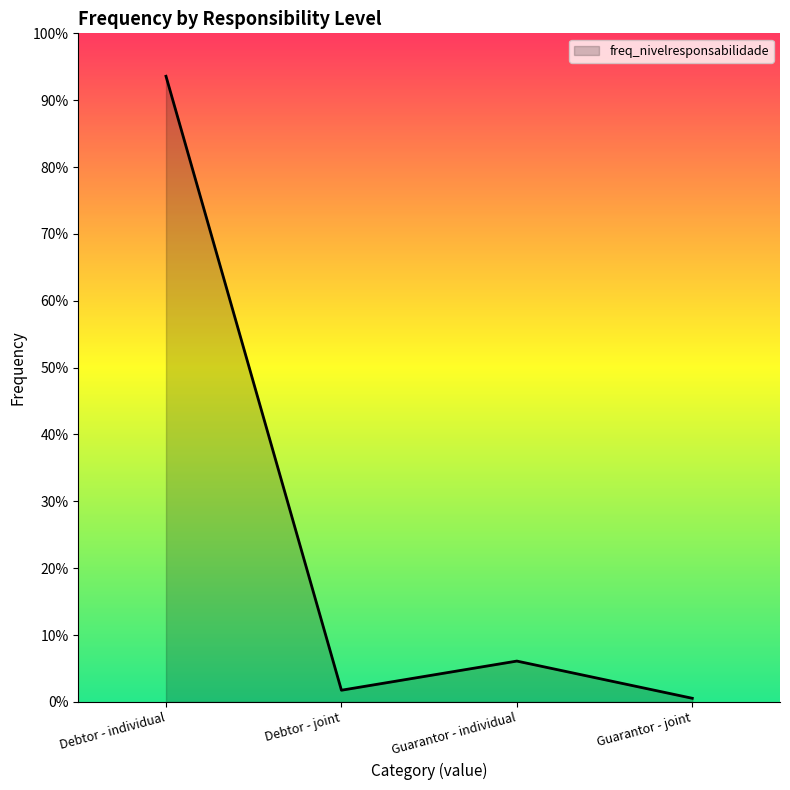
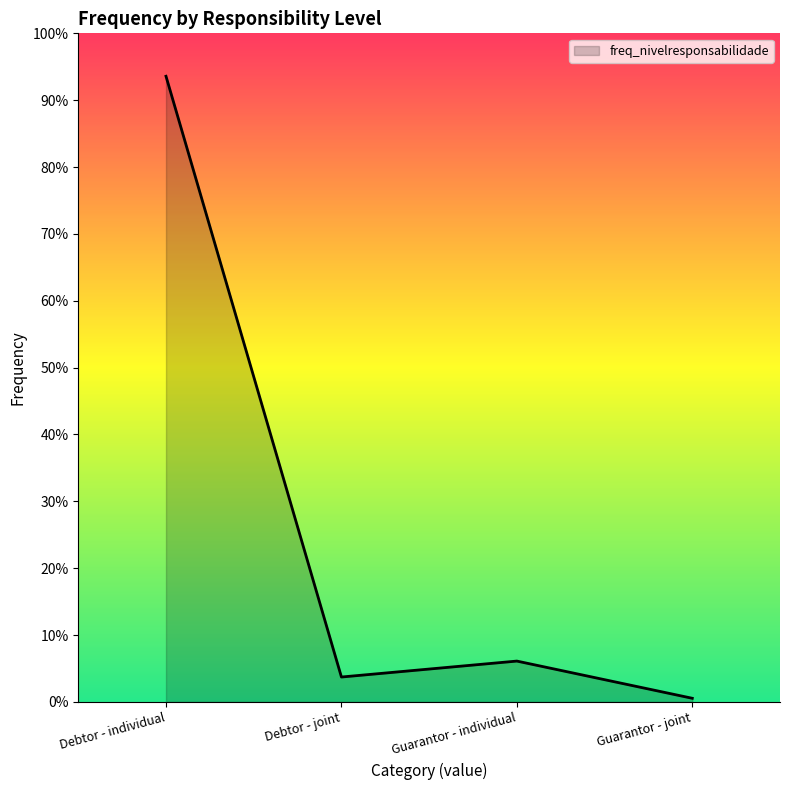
  {
    "Debtor - individual": "94%",
-   "Debtor - joint": "2%",
+   "Debtor - joint": "4%",
    "Guarantor - individual": "6%",
    "Guarantor - joint": "1%"
  }
